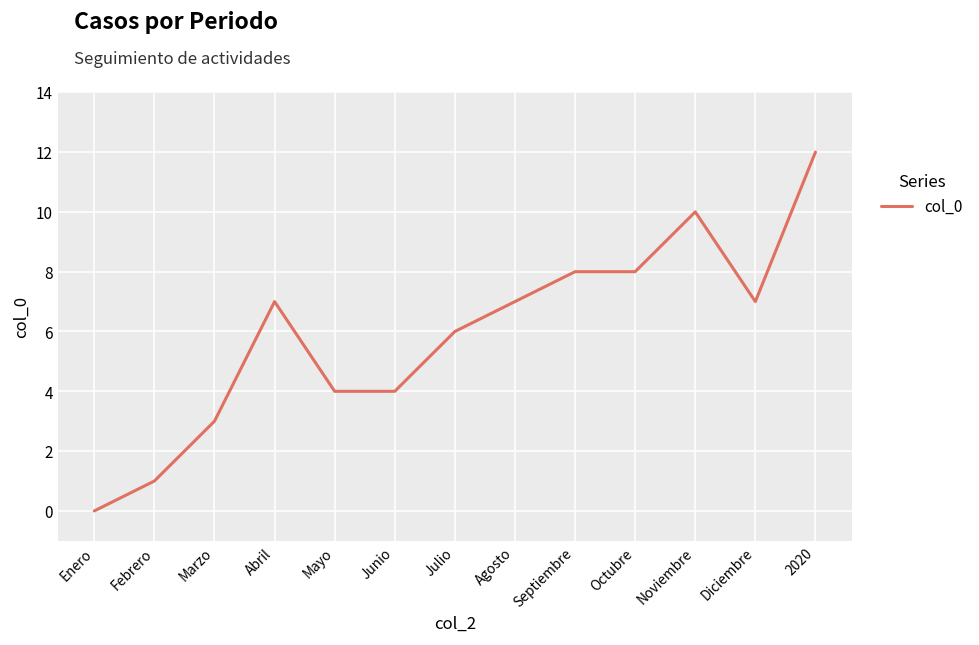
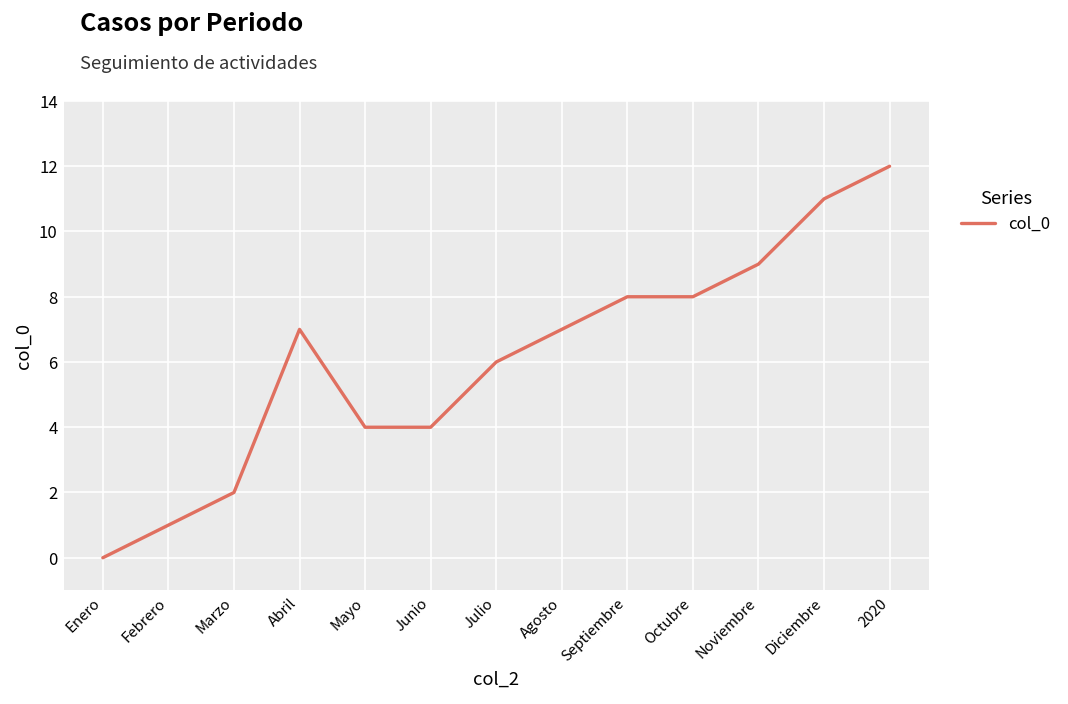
  {
    "Enero": 0,
    "Febrero": 1,
-   "Marzo": 3,
+   "Marzo": 2,
    "Abril": 7,
    "Mayo": 4,
    "Junio": 4,
    "Julio": 6,
    "Agosto": 7,
    "Septiembre": 8,
    "Octubre": 8,
-   "Noviembre": 10,
-   "Diciembre": 7,
+   "Noviembre": 9,
+   "Diciembre": 11,
    "2020": 12
  }
